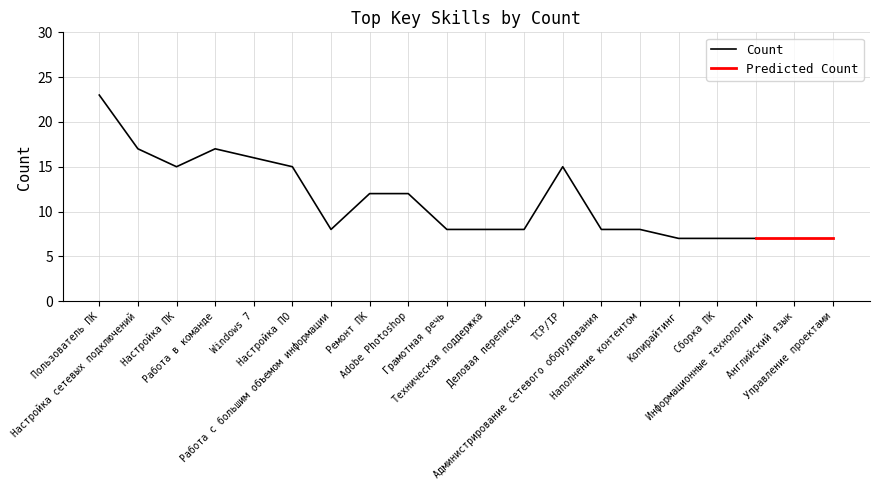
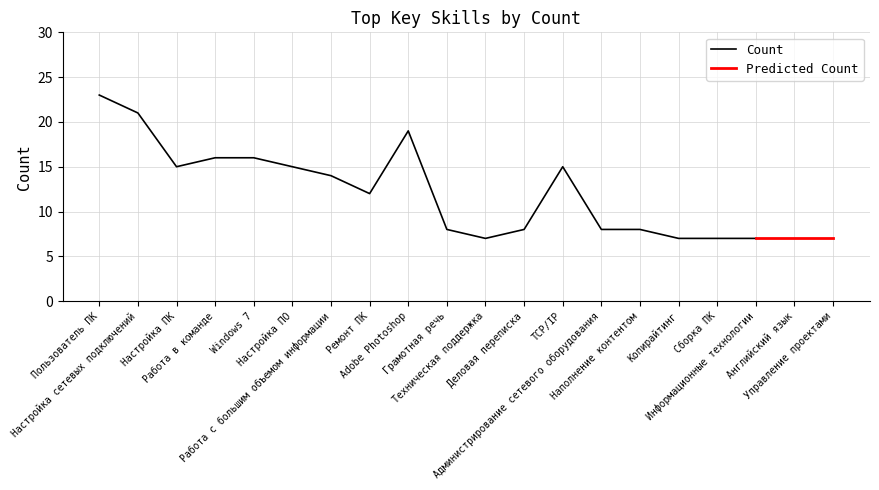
  {
    "Count": {
      "Пользователь ПК": 23,
-     "Настройка сетевых подключений": 17,
+     "Настройка сетевых подключений": 21,
      "Настройка ПК": 15,
-     "Работа в команде": 17,
+     "Работа в команде": 16,
      "Windows 7": 16,
      "Настройка ПО": 15,
-     "Работа с большим объемом информации": 8,
+     "Работа с большим объемом информации": 14,
      "Ремонт ПК": 12,
-     "Adobe Photoshop": 12,
+     "Adobe Photoshop": 19,
      "Грамотная речь": 8,
-     "Техническая поддержка": 8,
+     "Техническая поддержка": 7,
      "Деловая переписка": 8,
      "TCP/IP": 15,
      "Администрирование сетевого оборудования": 8,
      "Наполнение контентом": 8,
      "Копирайтинг": 7,
      "Сборка ПК": 7
    },
    "Predicted Count": {
      "Английский язык": 7,
      "Управление проектами": 7
    }
  }
